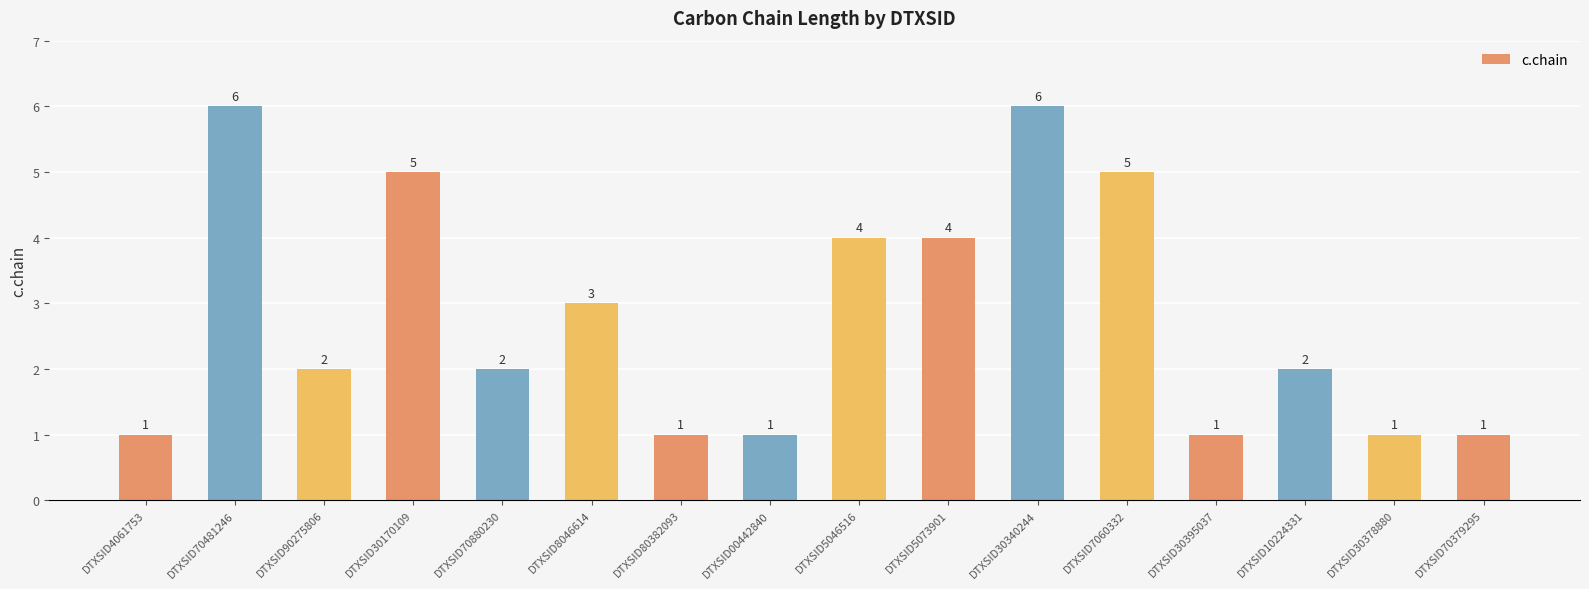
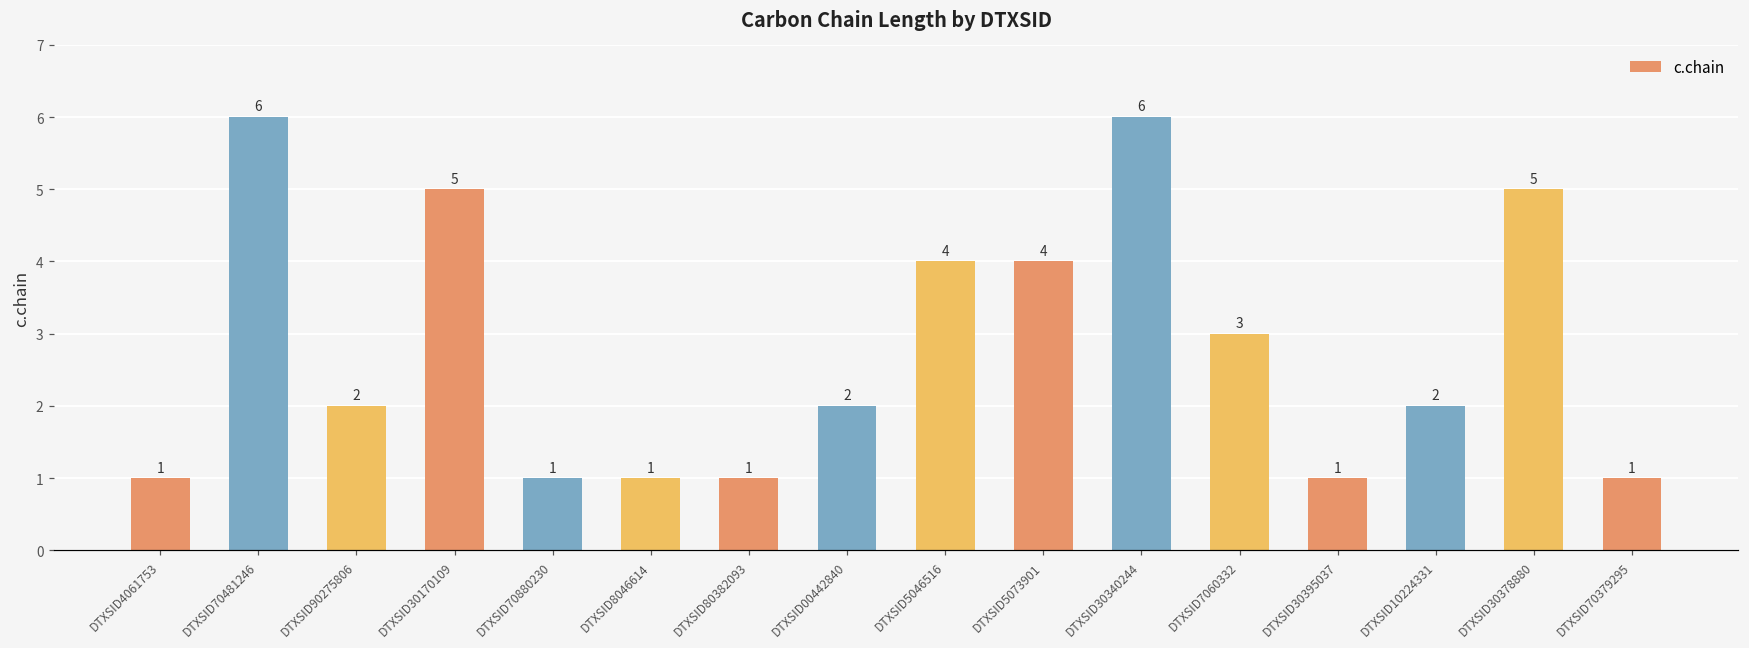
  {
    "DTXSID4061753": 1,
    "DTXSID70481246": 6,
    "DTXSID90275806": 2,
    "DTXSID30170109": 5,
-   "DTXSID70880230": 2,
-   "DTXSID8046614": 3,
+   "DTXSID70880230": 1,
+   "DTXSID8046614": 1,
    "DTXSID80382093": 1,
-   "DTXSID00442840": 1,
+   "DTXSID00442840": 2,
    "DTXSID5046516": 4,
    "DTXSID5073901": 4,
    "DTXSID30340244": 6,
-   "DTXSID7060332": 5,
+   "DTXSID7060332": 3,
    "DTXSID30395037": 1,
    "DTXSID10224331": 2,
-   "DTXSID30378880": 1,
+   "DTXSID30378880": 5,
    "DTXSID70379295": 1
  }
